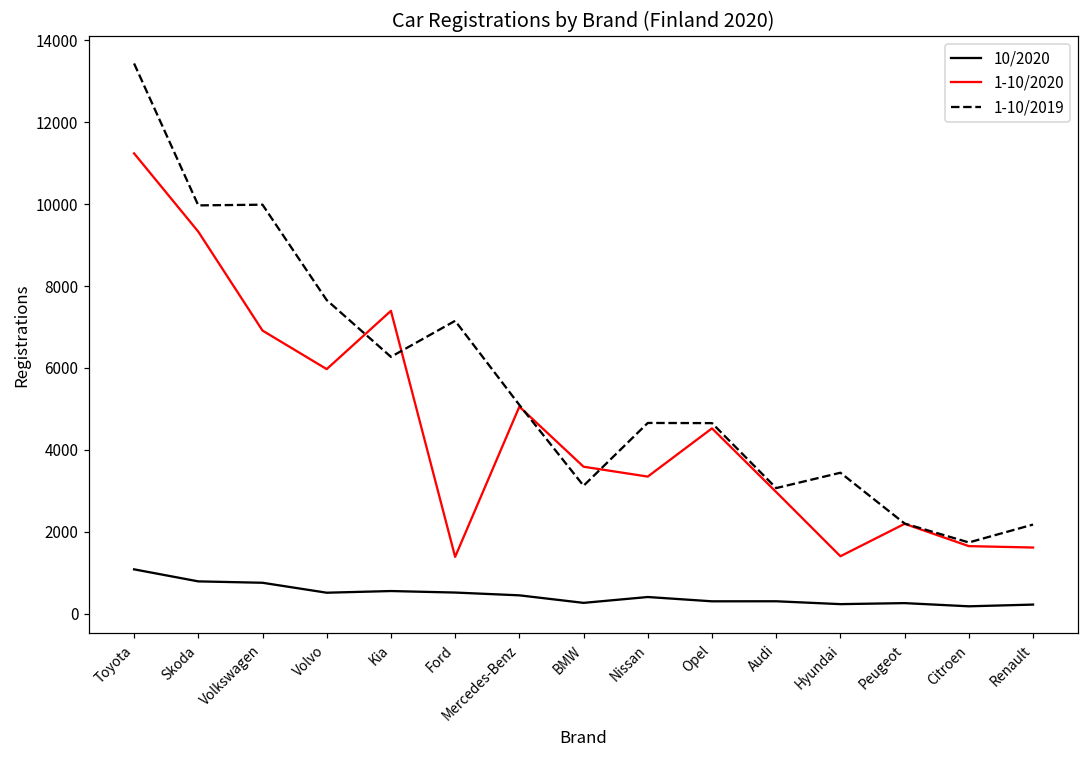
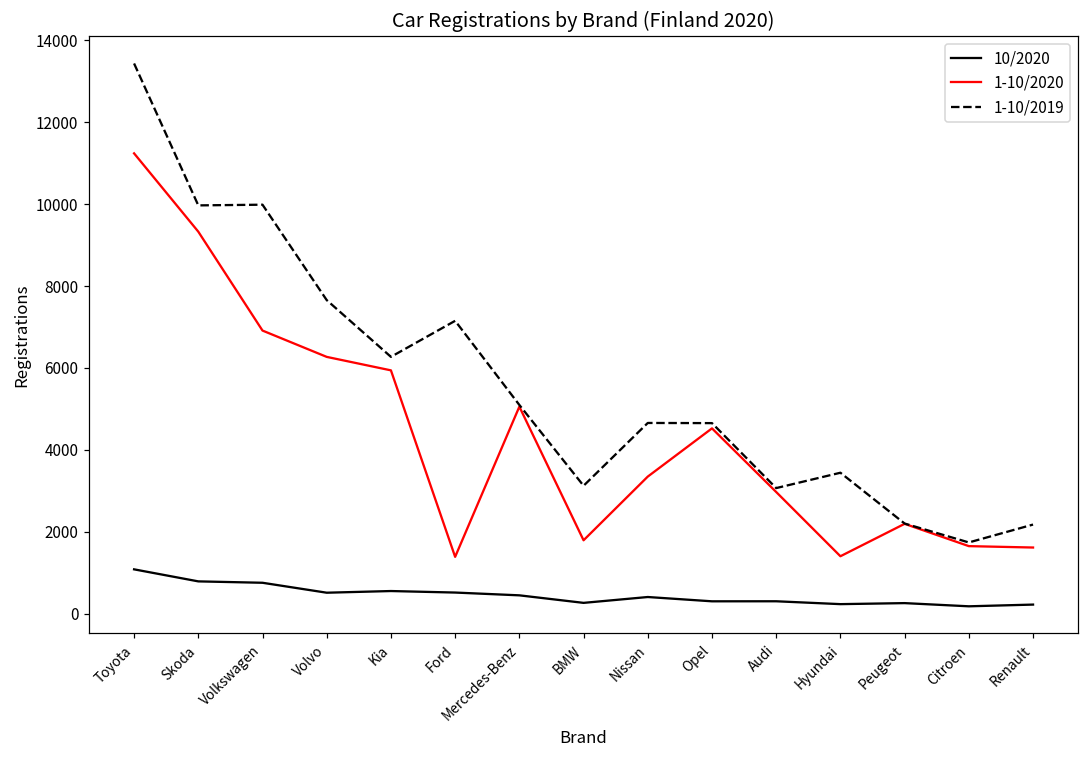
  {
    "1-10/2020": {
      "Toyota": 11200,
      "Skoda": 9300,
      "Volkswagen": 6900,
-     "Volvo": 6000,
-     "Kia": 7400,
+     "Volvo": 6300,
+     "Kia": 5900,
      "Ford": 1400,
-     "BMW": 3600,
+     "BMW": 1800,
      "Nissan": 3300,
      "Opel": 4500,
      "Audi": 3000,
      "Hyundai": 1400,
      "Citroen": 1600,
      "Renault": 1600
    }
  }
